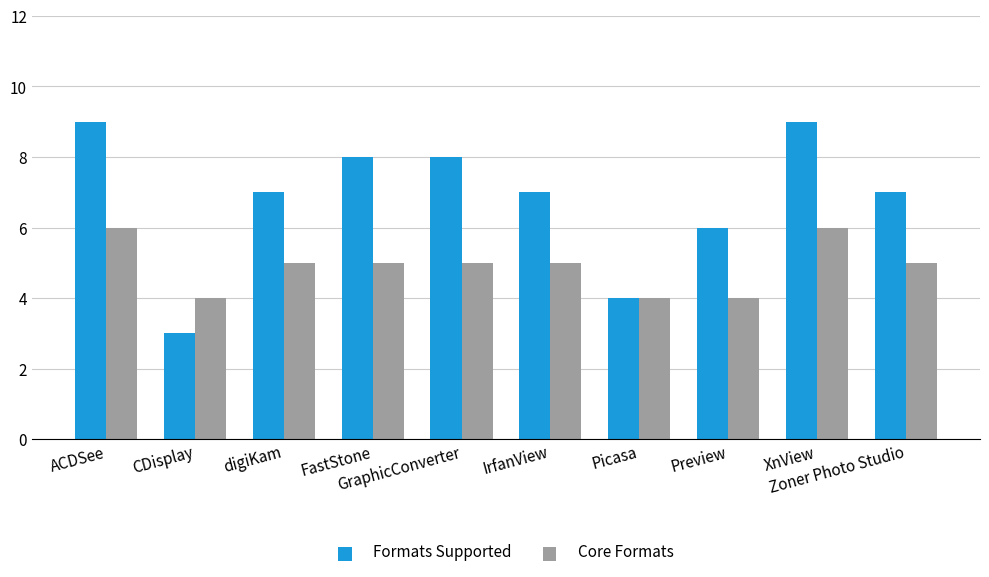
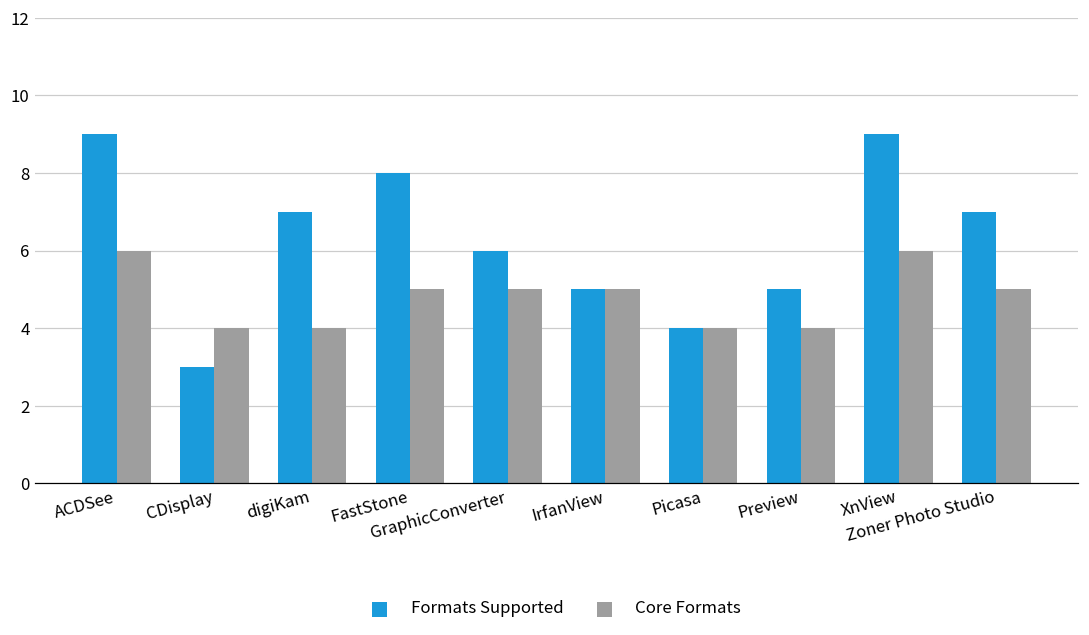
  {
    "Formats Supported": {
      "ACDSee": 9,
      "CDisplay": 3,
      "digiKam": 7,
      "FastStone": 8,
-     "GraphicConverter": 8,
-     "IrfanView": 7,
+     "GraphicConverter": 6,
+     "IrfanView": 5,
      "Picasa": 4,
-     "Preview": 6,
+     "Preview": 5,
      "XnView": 9,
      "Zoner Photo Studio": 7
    },
    "Core Formats": {
      "ACDSee": 6,
      "CDisplay": 4,
-     "digiKam": 5,
+     "digiKam": 4,
      "FastStone": 5,
      "GraphicConverter": 5,
      "IrfanView": 5,
      "Picasa": 4,
      "Preview": 4,
      "XnView": 6,
      "Zoner Photo Studio": 5
    }
  }
